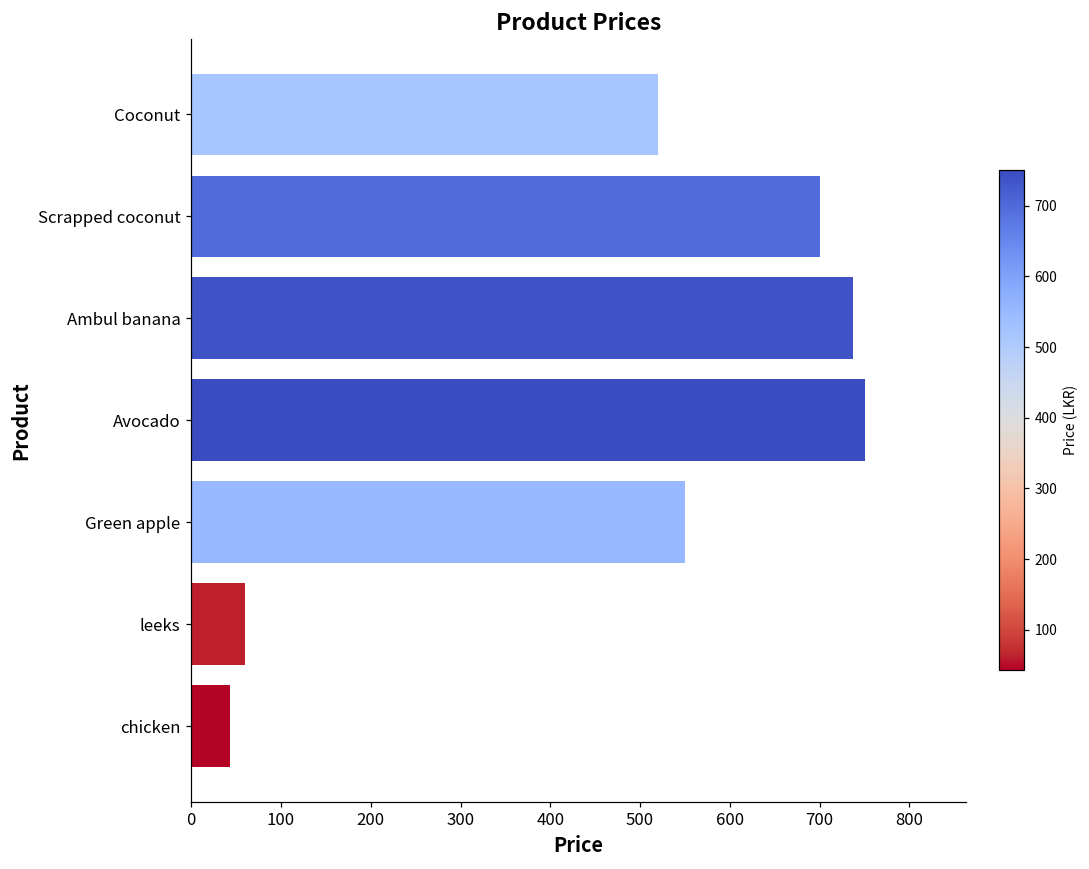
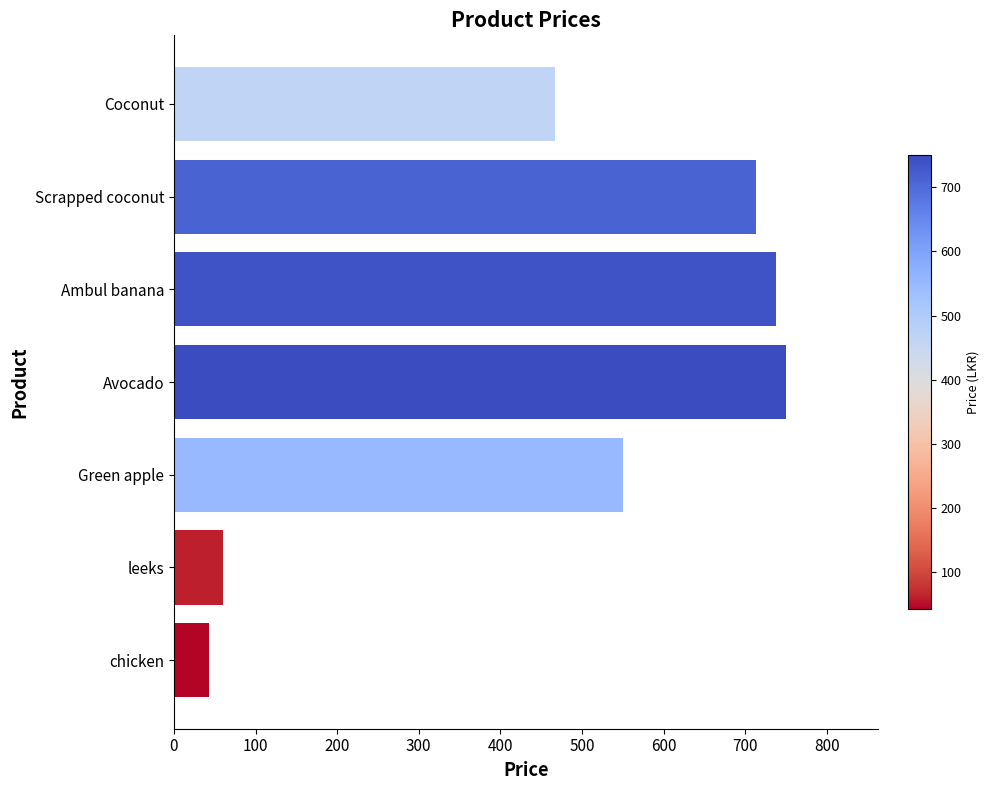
  {
-   "Coconut": 520,
-   "Scrapped coconut": 700,
+   "Coconut": 470,
+   "Scrapped coconut": 710,
    "Ambul banana": 740,
    "Avocado": 750,
    "Green apple": 550,
    "leeks": 60,
    "chicken": 40
  }
